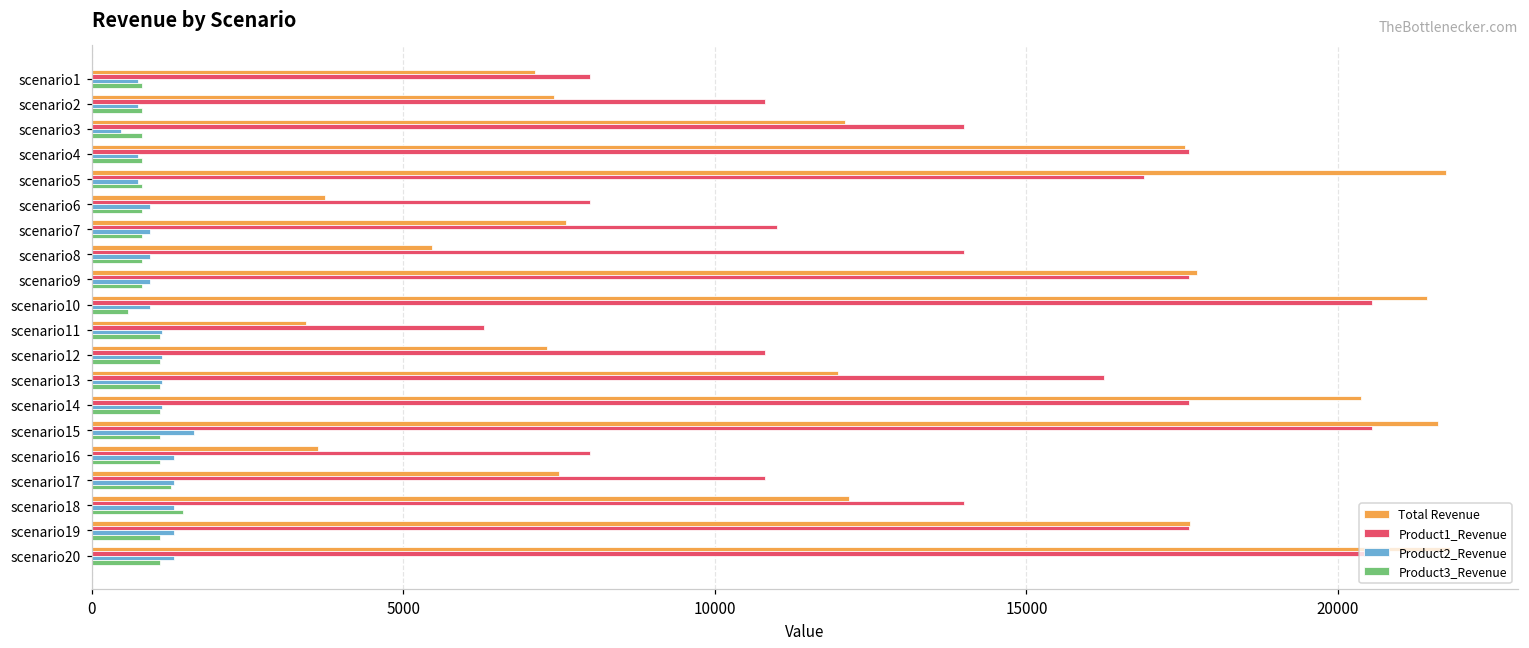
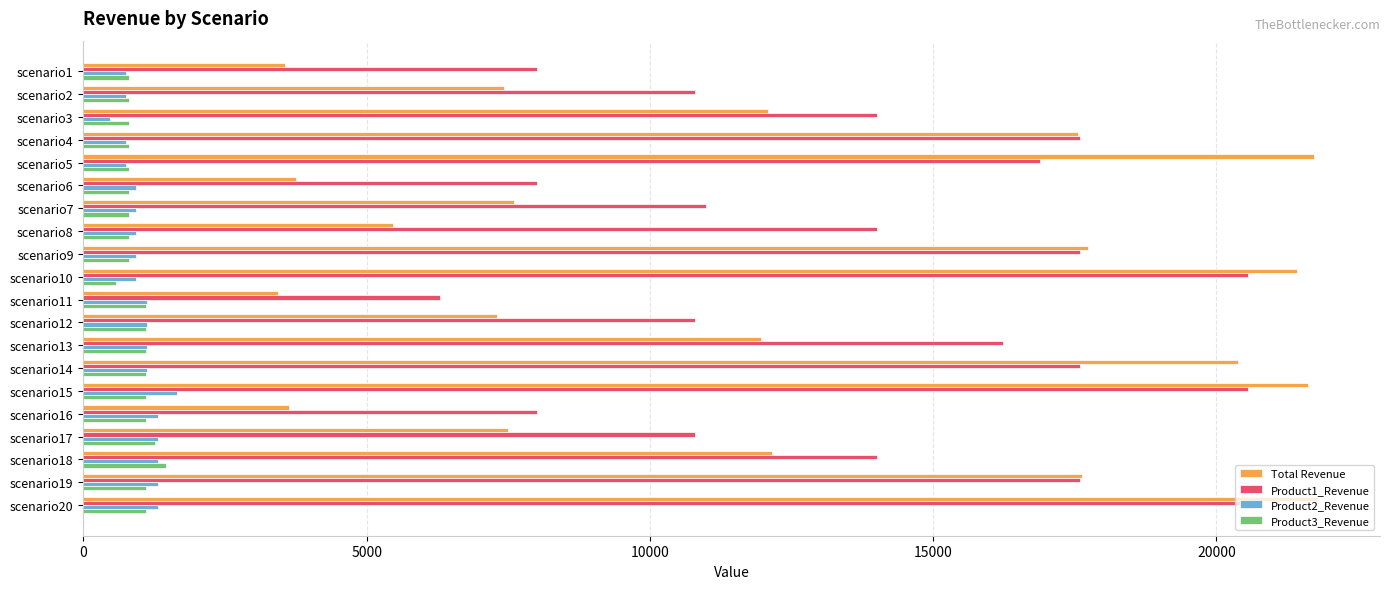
  {
    "Total Revenue": {
-     "scenario1": 7100,
+     "scenario1": 3600,
      "scenario2": 7400,
      "scenario3": 12100,
      "scenario4": 17500,
      "scenario5": 21700,
      "scenario6": 3700,
      "scenario7": 7600,
      "scenario8": 5500,
      "scenario9": 17700,
      "scenario10": 21400,
      "scenario11": 3400,
      "scenario12": 7300,
      "scenario13": 12000,
      "scenario14": 20400,
      "scenario15": 21600,
      "scenario16": 3600,
      "scenario17": 7500,
      "scenario18": 12200,
      "scenario19": 17600
    },
    "Product1_Revenue": {
      "scenario1": 8000,
      "scenario2": 10800,
      "scenario3": 14000,
      "scenario4": 17600,
      "scenario5": 16900,
      "scenario6": 8000,
      "scenario7": 11000,
      "scenario8": 14000,
      "scenario9": 17600,
      "scenario10": 20600,
      "scenario11": 6300,
      "scenario12": 10800,
      "scenario13": 16200,
      "scenario14": 17600,
      "scenario15": 20600,
      "scenario16": 8000,
      "scenario17": 10800,
      "scenario18": 14000,
      "scenario19": 17600
    },
    "Product2_Revenue": {
      "scenario1": 800,
      "scenario2": 800,
      "scenario3": 500,
      "scenario4": 800,
      "scenario5": 800,
      "scenario6": 900,
      "scenario7": 900,
      "scenario8": 900,
      "scenario9": 900,
      "scenario10": 900,
      "scenario11": 1100,
      "scenario12": 1100,
      "scenario13": 1100,
      "scenario14": 1100,
      "scenario15": 1600,
      "scenario16": 1300,
      "scenario17": 1300,
      "scenario18": 1300,
      "scenario19": 1300,
      "scenario20": 1300
    },
    "Product3_Revenue": {
      "scenario1": 800,
      "scenario2": 800,
      "scenario3": 800,
      "scenario4": 800,
      "scenario5": 800,
      "scenario6": 800,
      "scenario7": 800,
      "scenario8": 800,
      "scenario9": 800,
      "scenario10": 600,
      "scenario11": 1100,
      "scenario12": 1100,
      "scenario13": 1100,
      "scenario14": 1100,
      "scenario15": 1100,
      "scenario16": 1100,
      "scenario17": 1300,
      "scenario18": 1500,
      "scenario19": 1100,
      "scenario20": 1100
    }
  }
